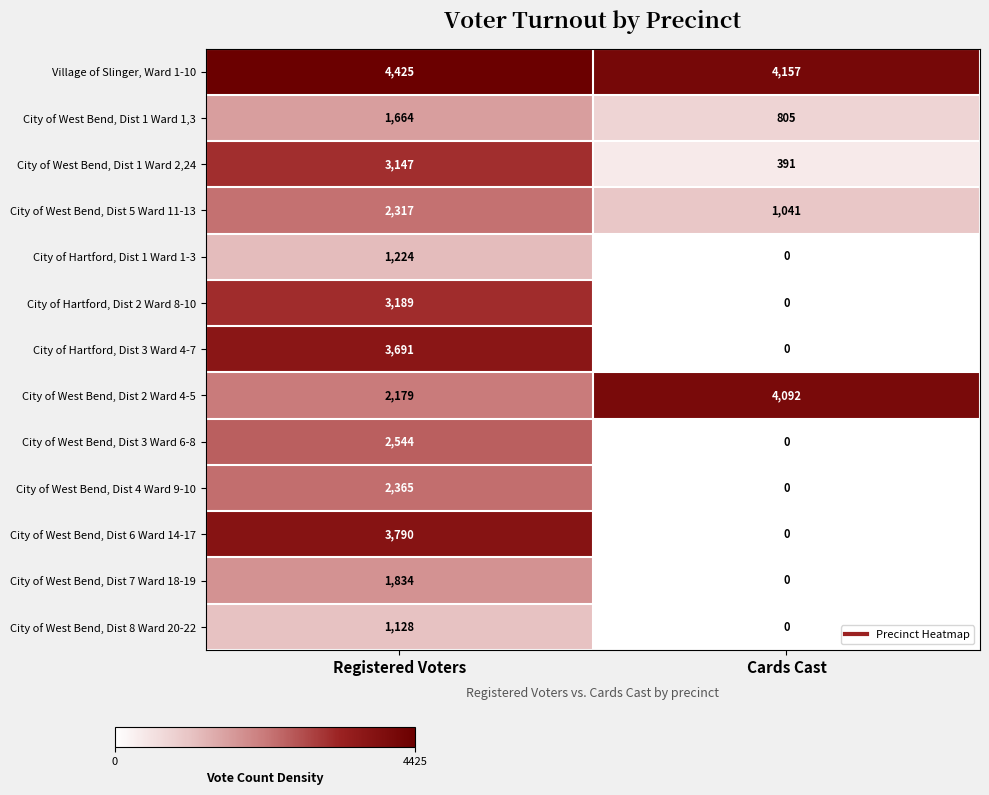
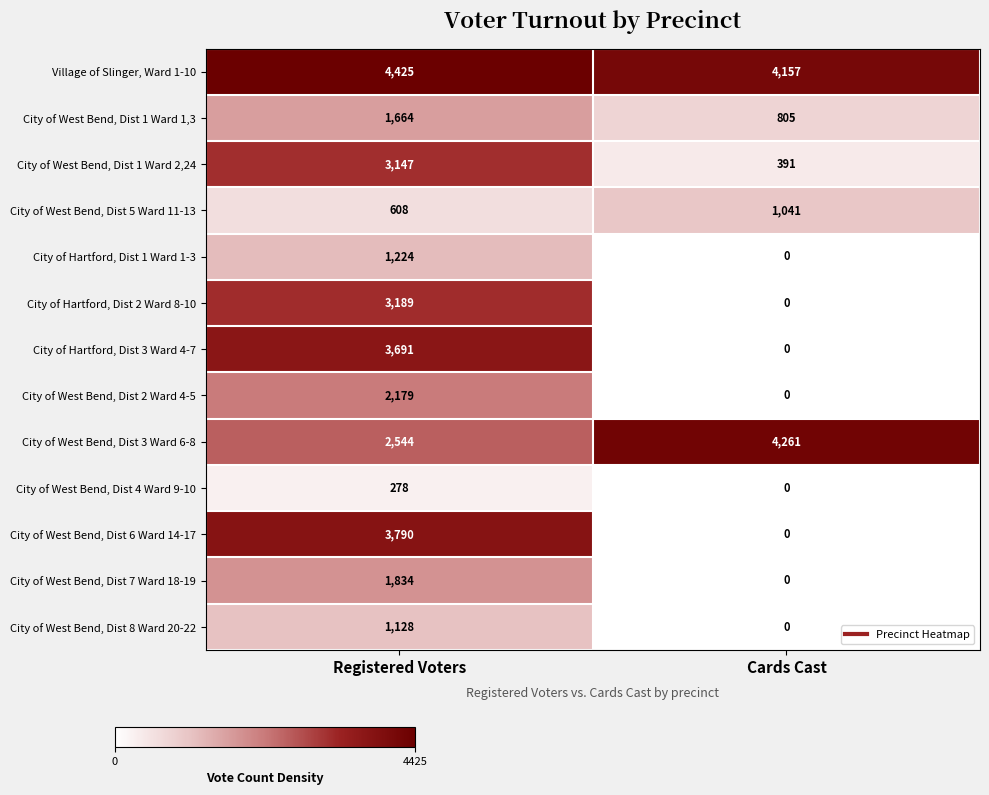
  {
    "Village of Slinger, Ward 1-10": {
      "Registered Voters": "4,425",
      "Cards Cast": "4,157"
    },
    "City of West Bend, Dist 1 Ward 1,3": {
      "Registered Voters": "1,664",
      "Cards Cast": "805"
    },
    "City of West Bend, Dist 1 Ward 2,24": {
      "Registered Voters": "3,147",
      "Cards Cast": "391"
    },
    "City of West Bend, Dist 5 Ward 11-13": {
-     "Registered Voters": "2,317",
+     "Registered Voters": "608",
      "Cards Cast": "1,041"
    },
    "City of Hartford, Dist 1 Ward 1-3": {
      "Registered Voters": "1,224",
      "Cards Cast": "0"
    },
    "City of Hartford, Dist 2 Ward 8-10": {
      "Registered Voters": "3,189",
      "Cards Cast": "0"
    },
    "City of Hartford, Dist 3 Ward 4-7": {
      "Registered Voters": "3,691",
      "Cards Cast": "0"
    },
    "City of West Bend, Dist 2 Ward 4-5": {
      "Registered Voters": "2,179",
-     "Cards Cast": "4,092"
+     "Cards Cast": "0"
    },
    "City of West Bend, Dist 3 Ward 6-8": {
      "Registered Voters": "2,544",
-     "Cards Cast": "0"
+     "Cards Cast": "4,261"
    },
    "City of West Bend, Dist 4 Ward 9-10": {
-     "Registered Voters": "2,365",
+     "Registered Voters": "278",
      "Cards Cast": "0"
    },
    "City of West Bend, Dist 6 Ward 14-17": {
      "Registered Voters": "3,790",
      "Cards Cast": "0"
    },
    "City of West Bend, Dist 7 Ward 18-19": {
      "Registered Voters": "1,834",
      "Cards Cast": "0"
    },
    "City of West Bend, Dist 8 Ward 20-22": {
      "Registered Voters": "1,128",
      "Cards Cast": "0"
    }
  }
